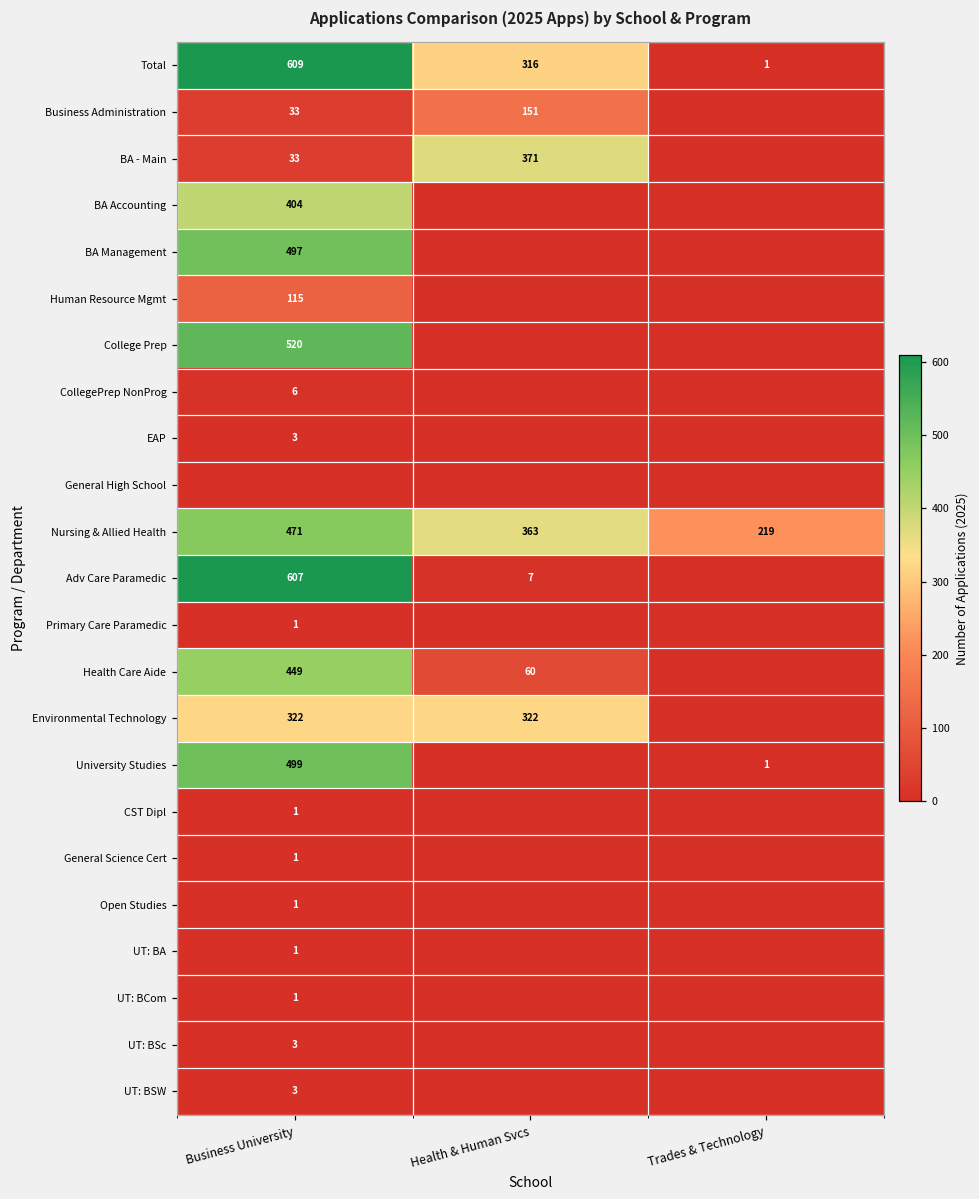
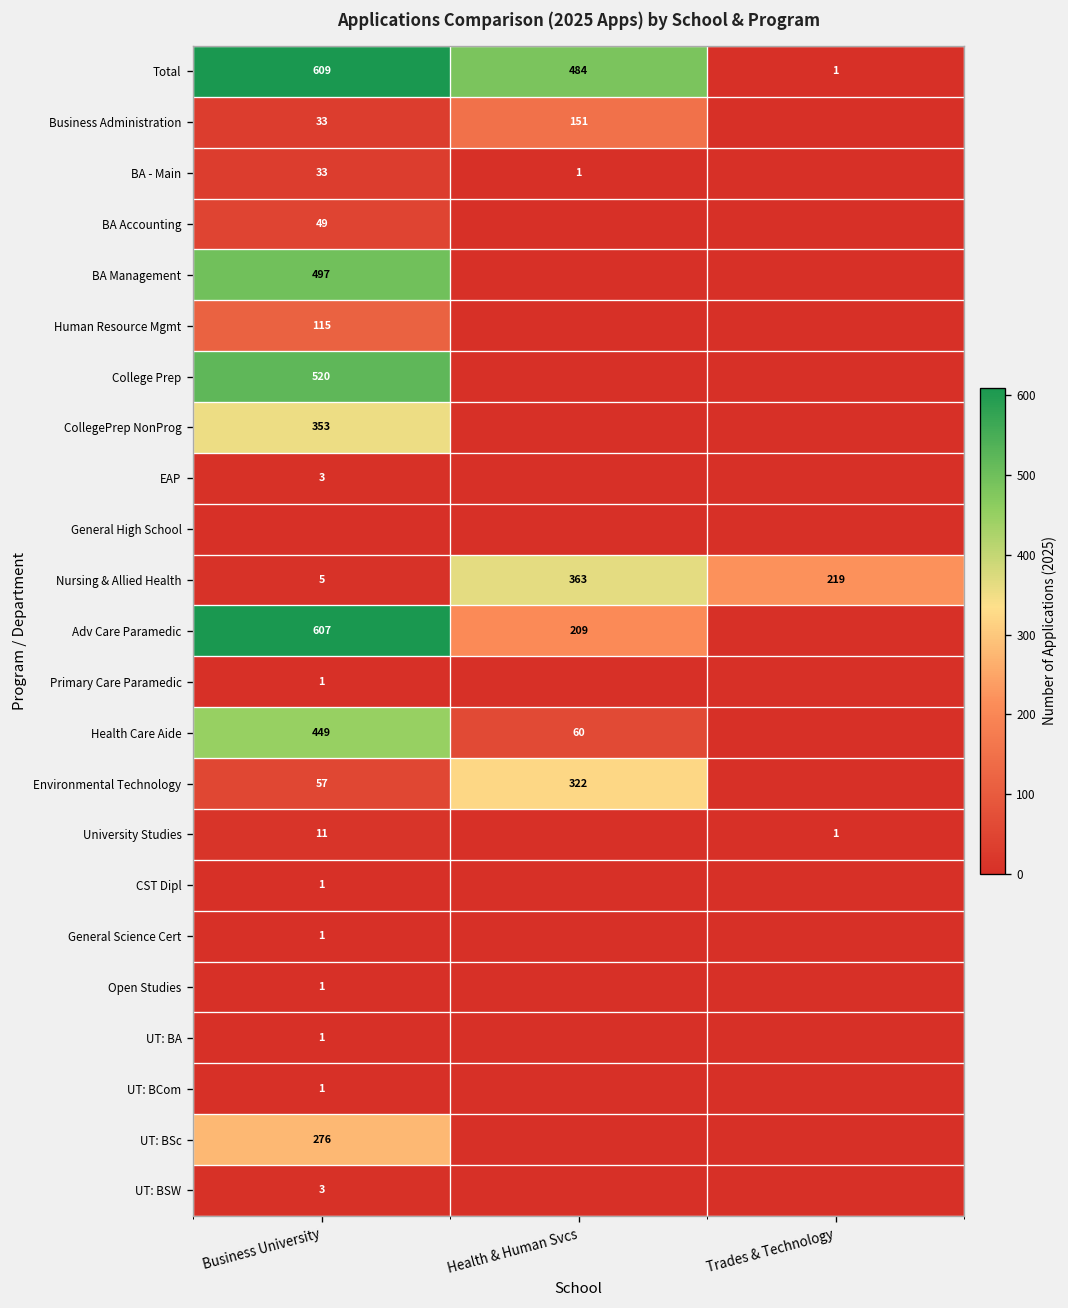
  {
    "Total": {
      "Business University": 609,
-     "Health & Human Svcs": 316,
+     "Health & Human Svcs": 484,
      "Trades & Technology": 1
    },
    "Business Administration": {
      "Business University": 33,
      "Health & Human Svcs": 151
    },
    "BA - Main": {
      "Business University": 33,
-     "Health & Human Svcs": 371
+     "Health & Human Svcs": 1
    },
    "BA Accounting": {
-     "Business University": 404
+     "Business University": 49
    },
    "BA Management": {
      "Business University": 497
    },
    "Human Resource Mgmt": {
      "Business University": 115
    },
    "College Prep": {
      "Business University": 520
    },
    "CollegePrep NonProg": {
-     "Business University": 6
+     "Business University": 353
    },
    "EAP": {
      "Business University": 3
    },
    "Nursing & Allied Health": {
-     "Business University": 471,
+     "Business University": 5,
      "Health & Human Svcs": 363,
      "Trades & Technology": 219
    },
    "Adv Care Paramedic": {
      "Business University": 607,
-     "Health & Human Svcs": 7
+     "Health & Human Svcs": 209
    },
    "Primary Care Paramedic": {
      "Business University": 1
    },
    "Health Care Aide": {
      "Business University": 449,
      "Health & Human Svcs": 60
    },
    "Environmental Technology": {
-     "Business University": 322,
+     "Business University": 57,
      "Health & Human Svcs": 322
    },
    "University Studies": {
-     "Business University": 499,
+     "Business University": 11,
      "Trades & Technology": 1
    },
    "CST Dipl": {
      "Business University": 1
    },
    "General Science Cert": {
      "Business University": 1
    },
    "Open Studies": {
      "Business University": 1
    },
    "UT: BA": {
      "Business University": 1
    },
    "UT: BCom": {
      "Business University": 1
    },
    "UT: BSc": {
-     "Business University": 3
+     "Business University": 276
    },
    "UT: BSW": {
      "Business University": 3
    }
  }
